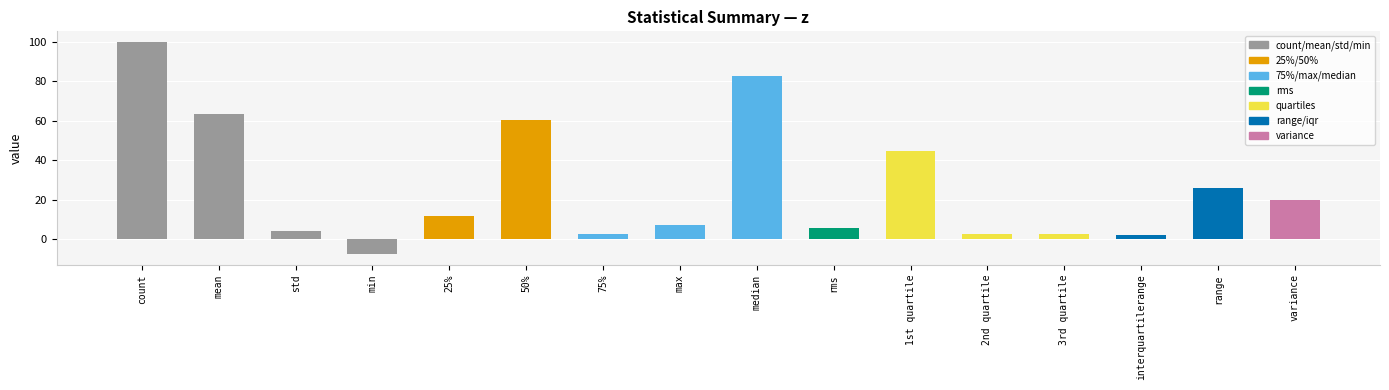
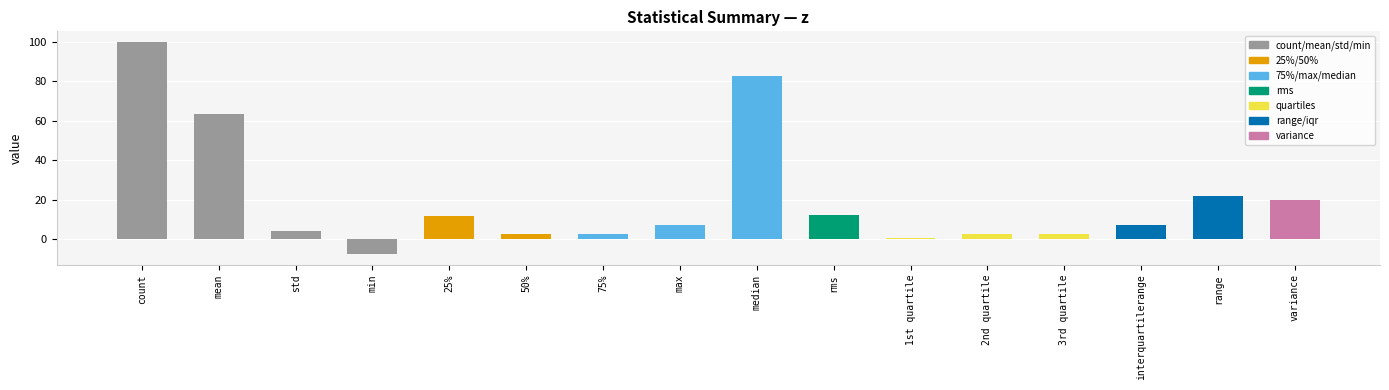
  {
    "count": 100,
    "mean": 63,
    "std": 4,
    "min": -7,
    "25%": 12,
-   "50%": 60,
+   "50%": 3,
    "75%": 3,
    "max": 7,
    "median": 83,
-   "rms": 6,
-   "1st quartile": 45,
+   "rms": 12,
+   "1st quartile": 1,
    "2nd quartile": 3,
    "3rd quartile": 3,
-   "interquartilerange": 2,
-   "range": 26,
+   "interquartilerange": 7,
+   "range": 22,
    "variance": 20
  }
